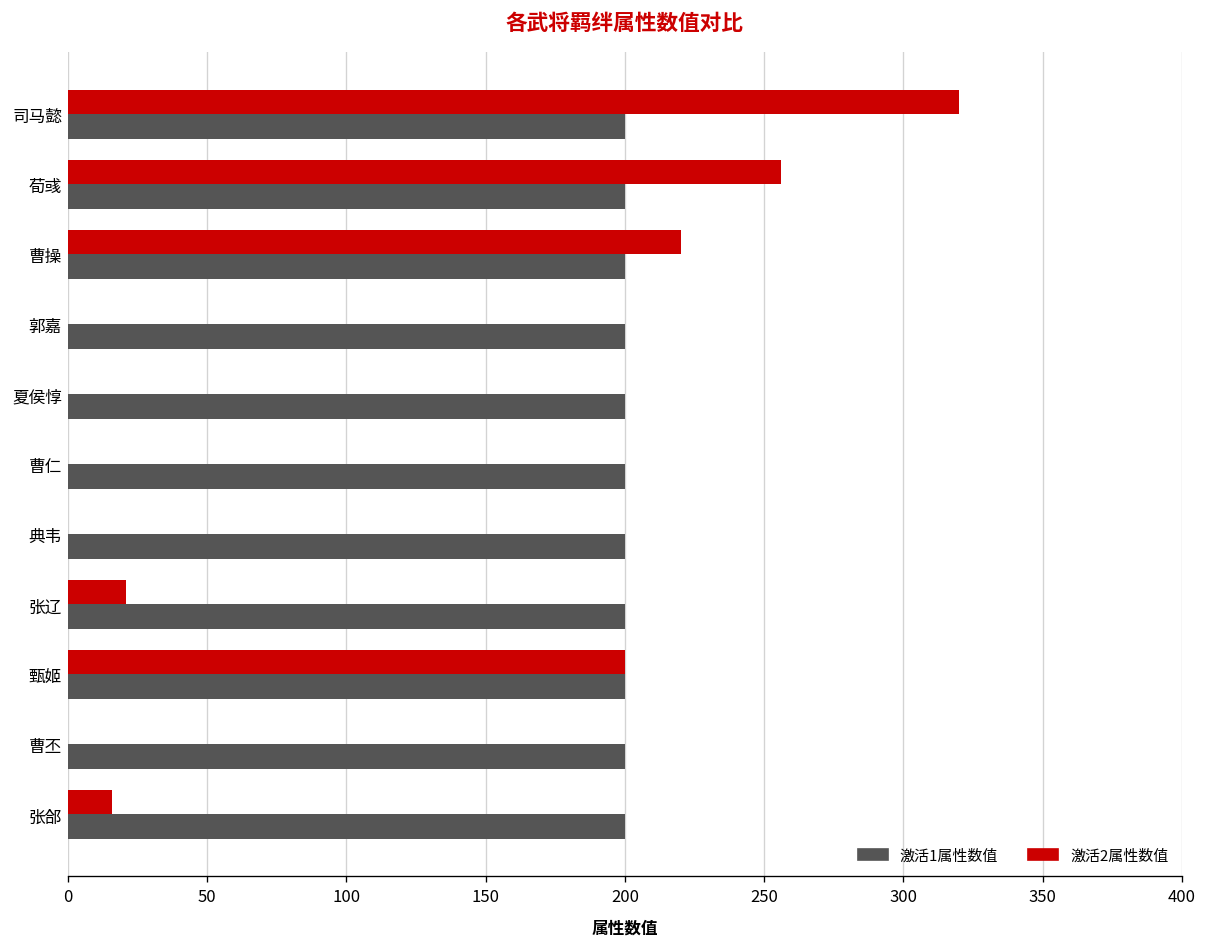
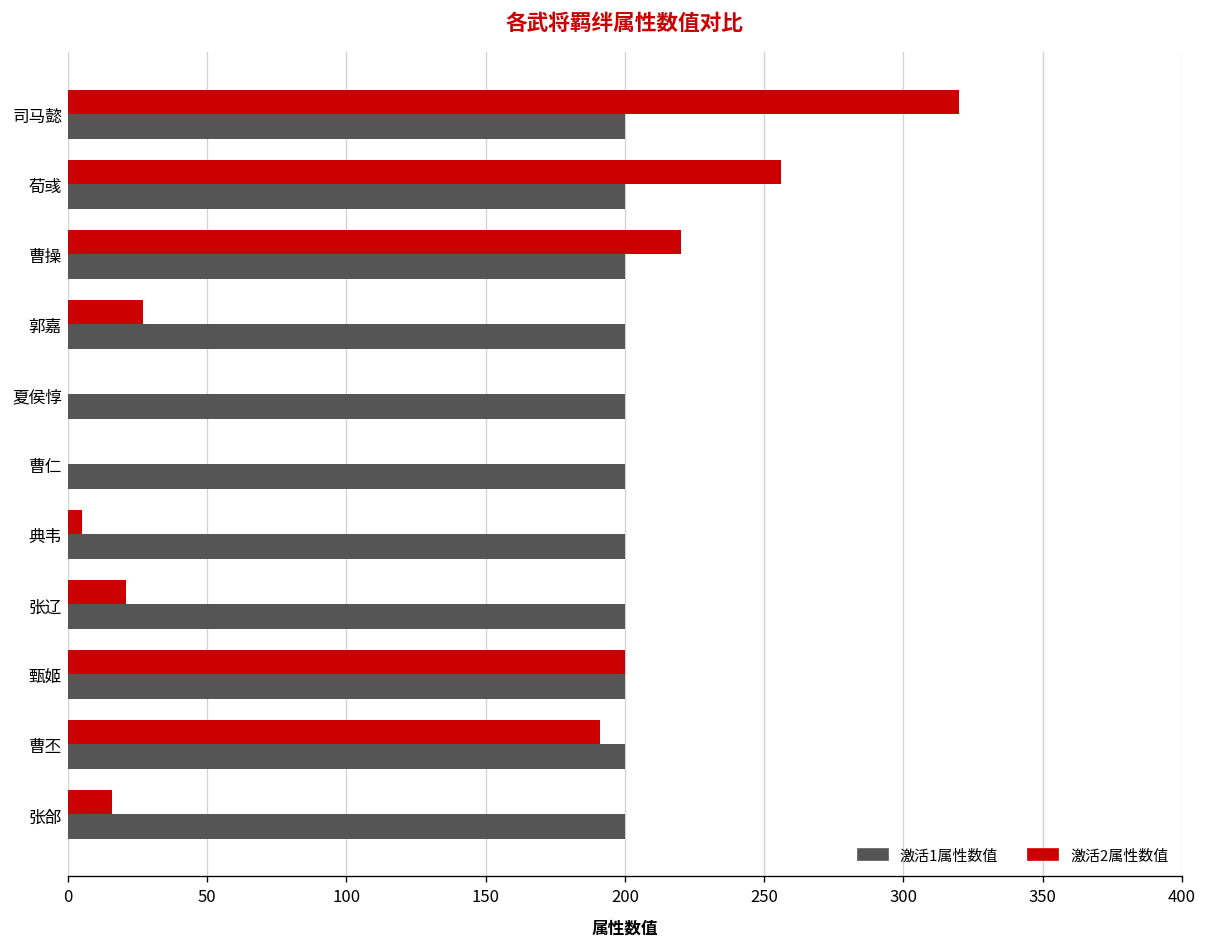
  {
    "激活1属性数值": {
      "司马懿": 200,
      "荀彧": 200,
      "曹操": 200,
      "郭嘉": 200,
      "夏侯惇": 200,
      "曹仁": 200,
      "典韦": 200,
      "张辽": 200,
      "甄姬": 200,
      "曹丕": 200,
      "张郃": 200
    },
    "激活2属性数值": {
      "司马懿": 320,
      "荀彧": 256,
      "曹操": 220,
-     "郭嘉": 0,
+     "郭嘉": 27,
      "夏侯惇": 0,
      "曹仁": 0,
-     "典韦": 0,
+     "典韦": 5,
      "张辽": 21,
      "甄姬": 200,
-     "曹丕": 0,
+     "曹丕": 191,
      "张郃": 16
    }
  }
